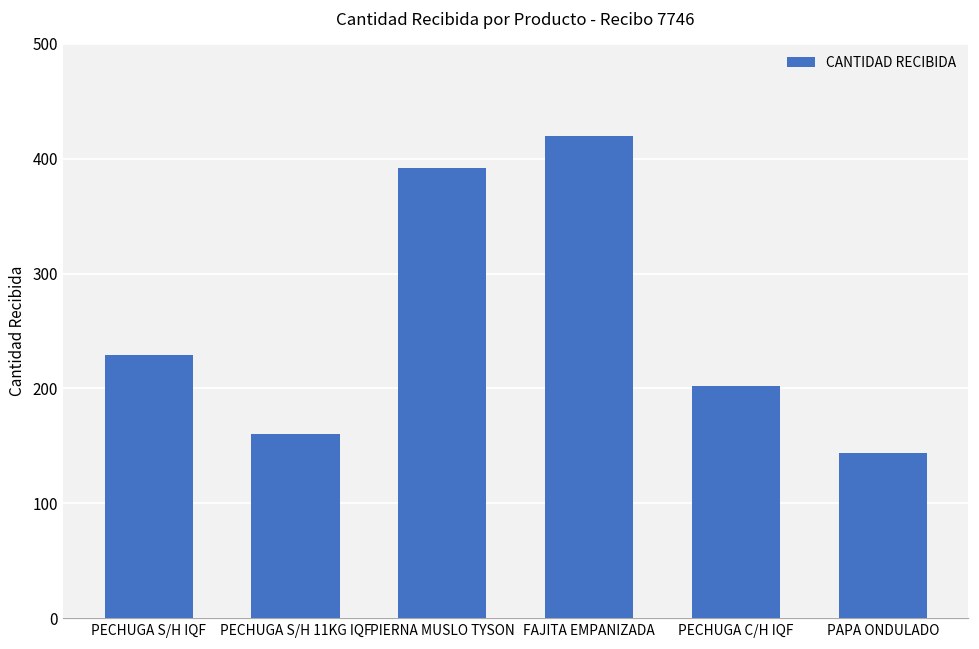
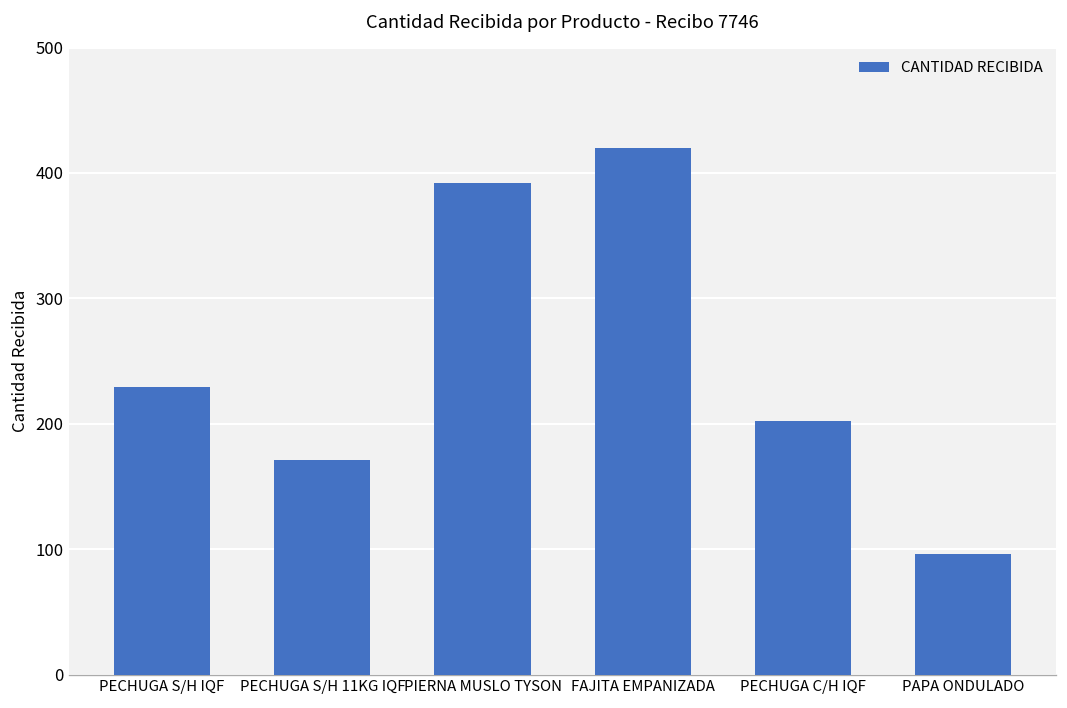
  {
    "PECHUGA S/H IQF": 229,
-   "PECHUGA S/H 11KG IQF": 160,
+   "PECHUGA S/H 11KG IQF": 171,
    "PIERNA MUSLO TYSON": 392,
    "FAJITA EMPANIZADA": 420,
    "PECHUGA C/H IQF": 202,
-   "PAPA ONDULADO": 144
+   "PAPA ONDULADO": 96
  }
